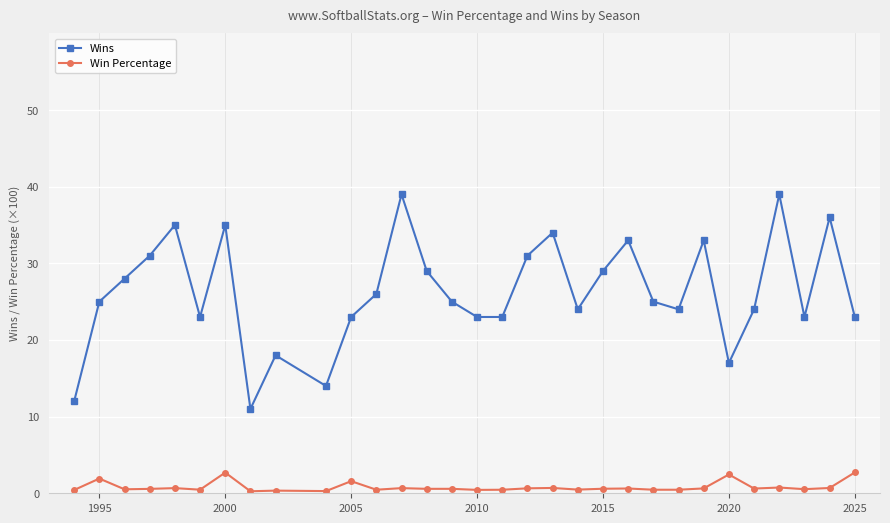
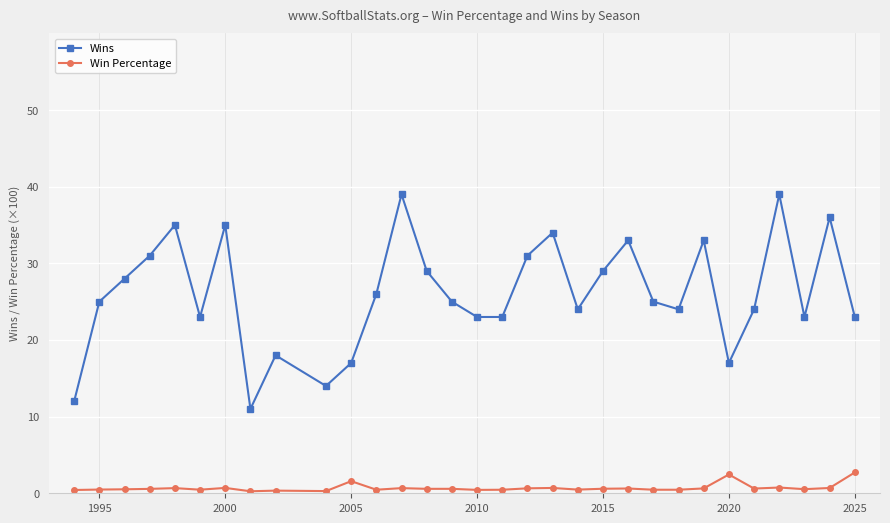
  {
    "Wins": {
      "1995": 25,
      "2000": 35,
-     "2005": 23,
+     "2005": 17,
      "2010": 23,
      "2015": 29,
      "2020": 17,
      "2025": 23
    },
    "Win Percentage": {
-     "1995": 2,
-     "2000": 3,
+     "1995": 0,
+     "2000": 1,
      "2005": 2,
      "2010": 0,
      "2015": 1,
      "2020": 2,
      "2025": 3
    }
  }
